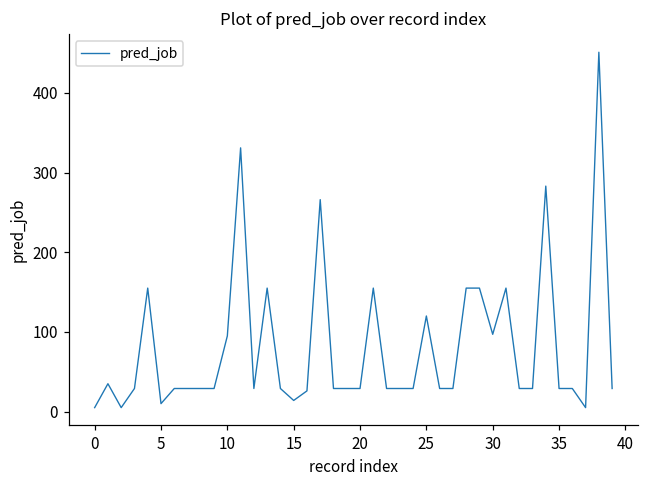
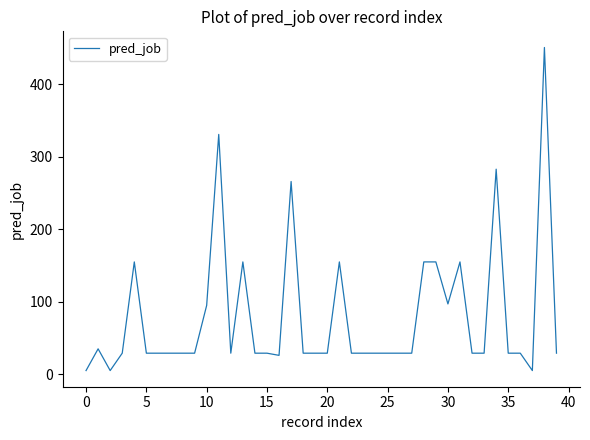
  {
    "0": 10,
-   "5": 10,
+   "5": 30,
    "10": 100,
-   "15": 10,
+   "15": 30,
    "20": 30,
-   "25": 120,
+   "25": 30,
    "30": 100,
    "35": 30
  }
